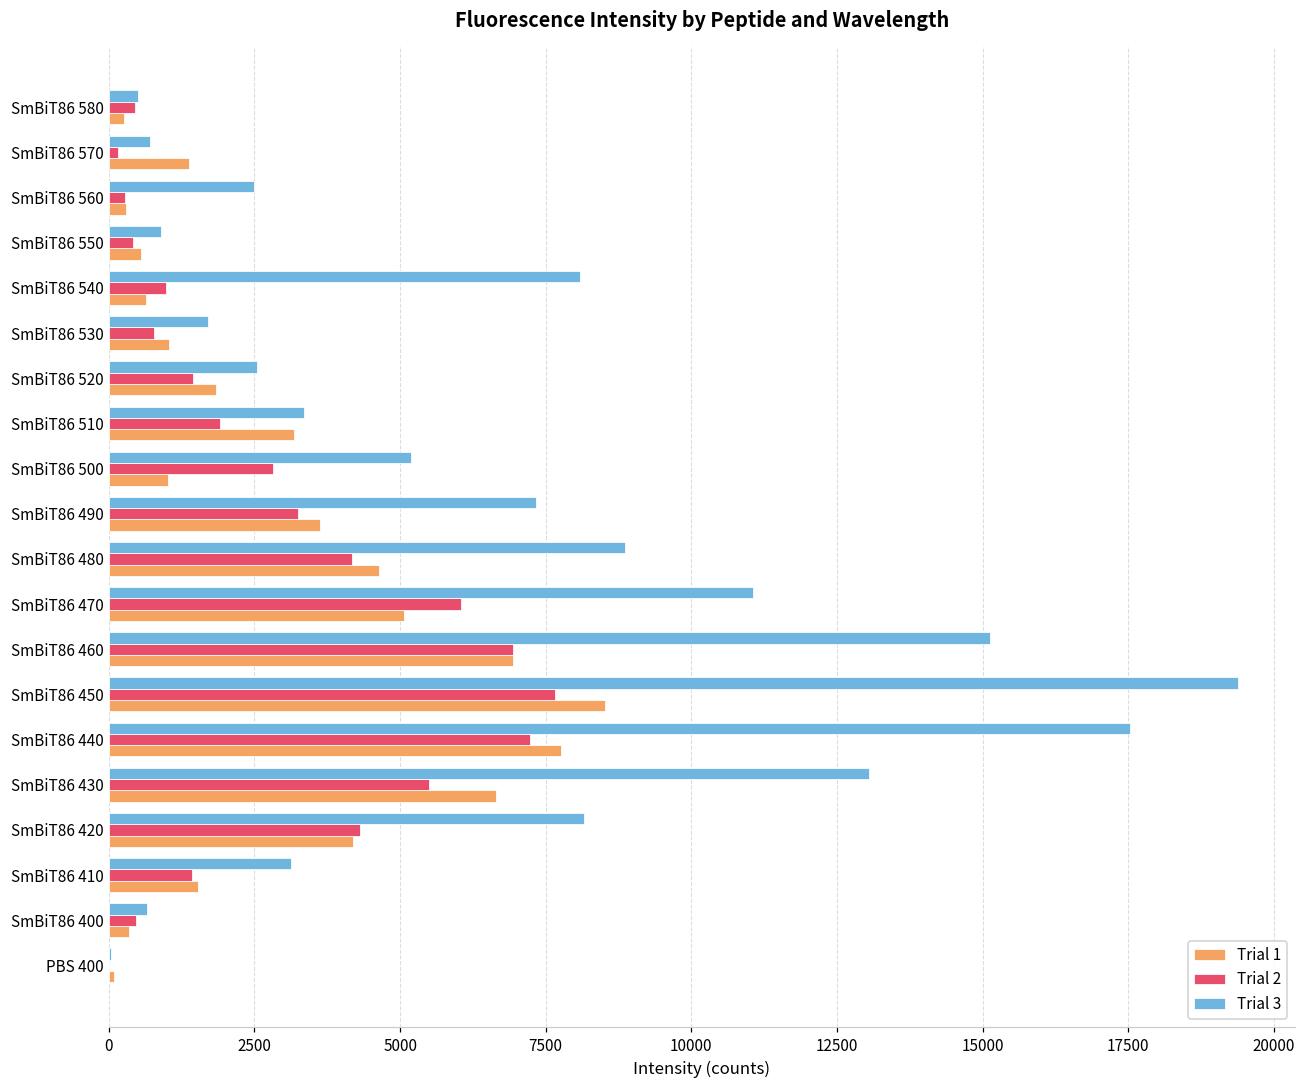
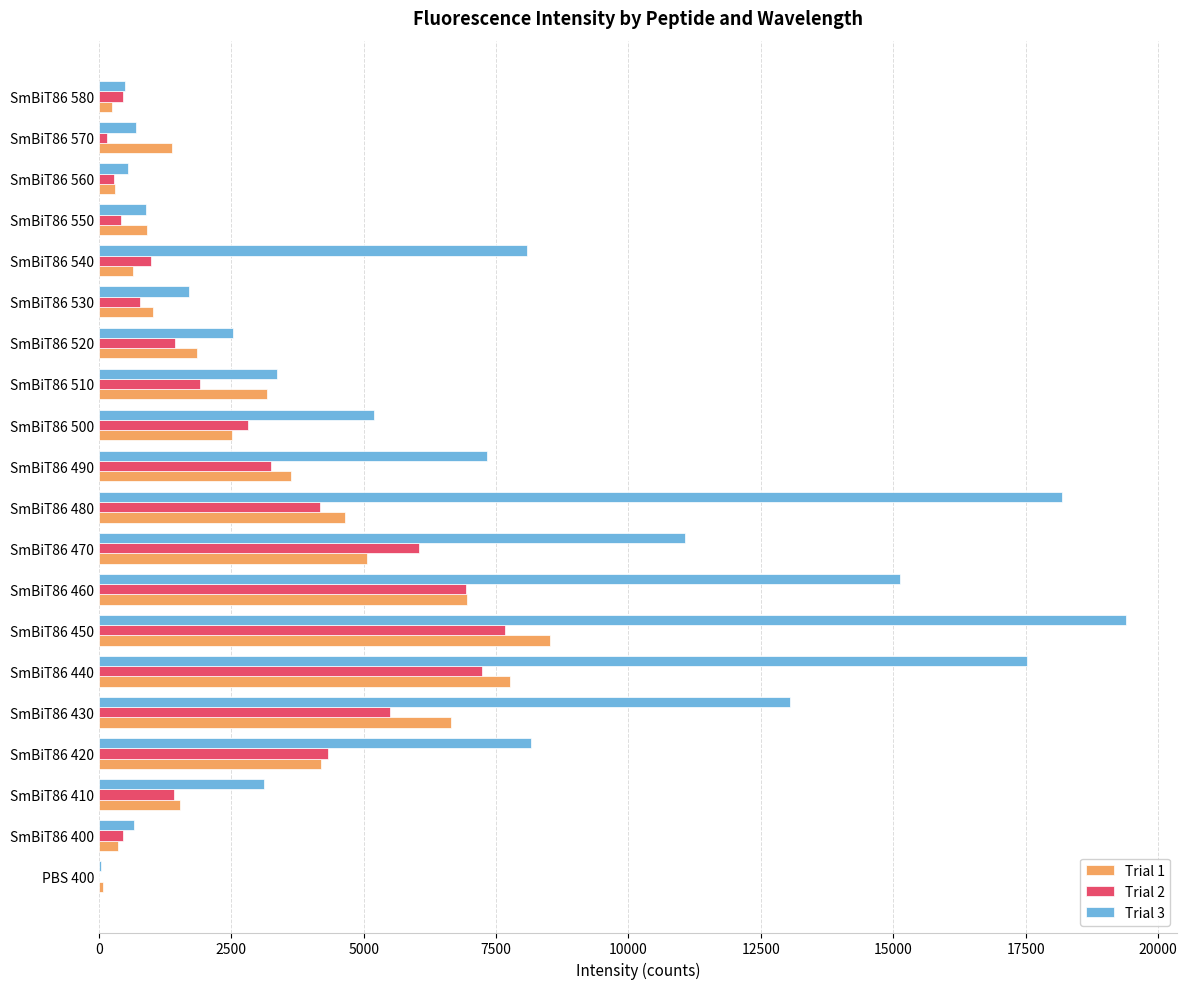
  {
    "Trial 1": {
      "SmBiT86 580": 300,
      "SmBiT86 570": 1400,
      "SmBiT86 560": 300,
-     "SmBiT86 550": 600,
+     "SmBiT86 550": 900,
      "SmBiT86 540": 600,
      "SmBiT86 530": 1000,
      "SmBiT86 520": 1800,
      "SmBiT86 510": 3200,
-     "SmBiT86 500": 1000,
+     "SmBiT86 500": 2500,
      "SmBiT86 490": 3600,
      "SmBiT86 480": 4600,
      "SmBiT86 470": 5100,
      "SmBiT86 460": 6900,
      "SmBiT86 450": 8500,
      "SmBiT86 440": 7800,
      "SmBiT86 430": 6600,
      "SmBiT86 420": 4200,
      "SmBiT86 410": 1500,
      "SmBiT86 400": 400,
      "PBS 400": 100
    },
    "Trial 2": {
      "SmBiT86 580": 400,
      "SmBiT86 570": 200,
      "SmBiT86 560": 300,
      "SmBiT86 550": 400,
      "SmBiT86 540": 1000,
      "SmBiT86 530": 800,
      "SmBiT86 520": 1400,
      "SmBiT86 510": 1900,
      "SmBiT86 500": 2800,
      "SmBiT86 490": 3300,
      "SmBiT86 480": 4200,
      "SmBiT86 470": 6000,
      "SmBiT86 460": 6900,
      "SmBiT86 450": 7700,
      "SmBiT86 440": 7200,
      "SmBiT86 430": 5500,
      "SmBiT86 420": 4300,
      "SmBiT86 410": 1400,
      "SmBiT86 400": 500
    },
    "Trial 3": {
      "SmBiT86 580": 500,
      "SmBiT86 570": 700,
-     "SmBiT86 560": 2500,
+     "SmBiT86 560": 600,
      "SmBiT86 550": 900,
      "SmBiT86 540": 8100,
      "SmBiT86 530": 1700,
      "SmBiT86 520": 2500,
      "SmBiT86 510": 3400,
      "SmBiT86 500": 5200,
      "SmBiT86 490": 7300,
-     "SmBiT86 480": 8900,
+     "SmBiT86 480": 18200,
      "SmBiT86 470": 11100,
      "SmBiT86 460": 15100,
      "SmBiT86 450": 19400,
      "SmBiT86 440": 17500,
      "SmBiT86 430": 13000,
      "SmBiT86 420": 8200,
      "SmBiT86 410": 3100,
      "SmBiT86 400": 700
    }
  }
